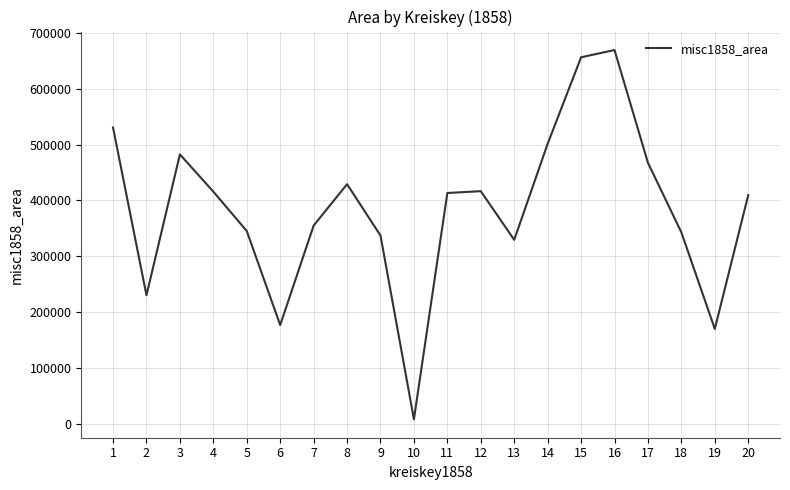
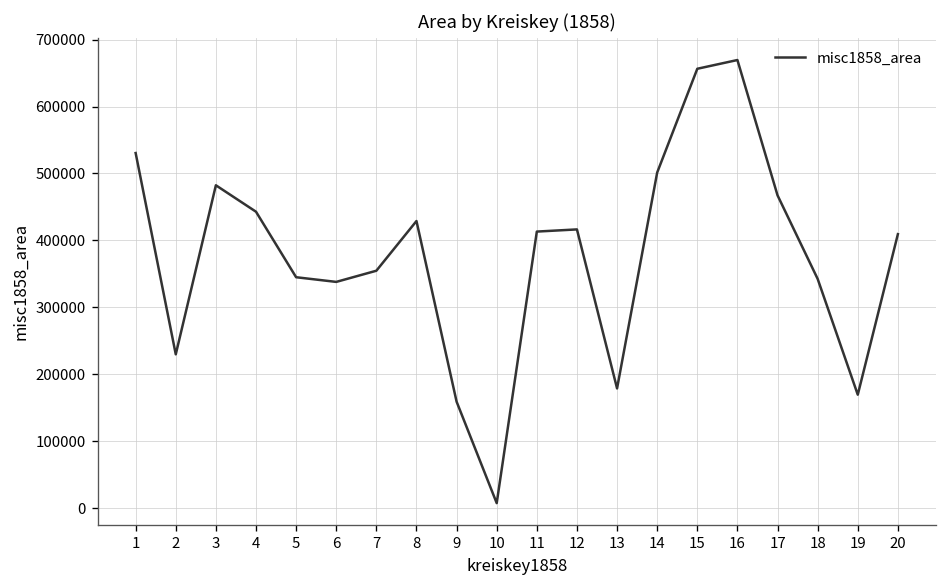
  {
    "1": 530000,
    "2": 230000,
    "3": 480000,
-   "4": 420000,
+   "4": 440000,
    "5": 350000,
-   "6": 180000,
+   "6": 340000,
    "7": 350000,
    "8": 430000,
-   "9": 340000,
+   "9": 160000,
    "10": 10000,
    "11": 410000,
    "12": 420000,
-   "13": 330000,
+   "13": 180000,
    "14": 500000,
    "15": 660000,
    "16": 670000,
    "17": 470000,
    "18": 340000,
    "19": 170000,
    "20": 410000
  }
